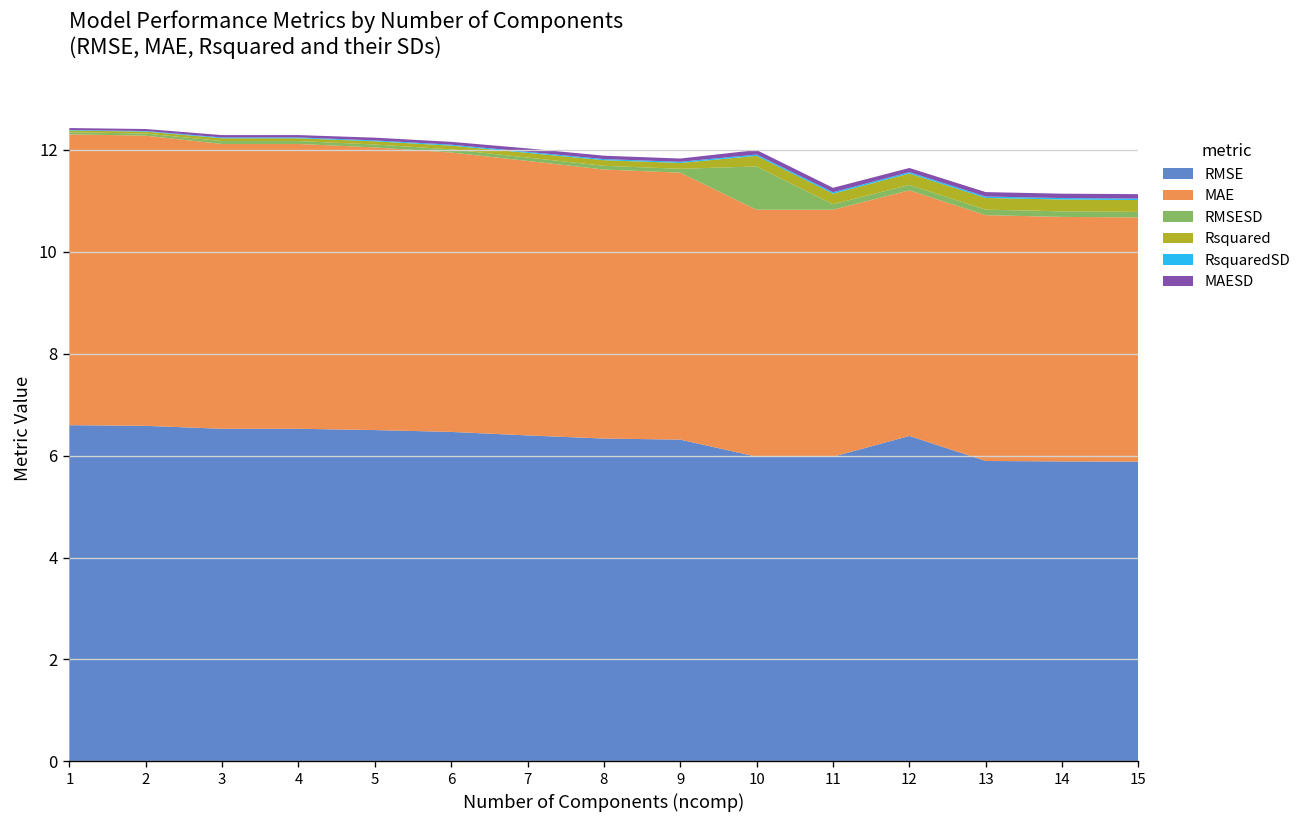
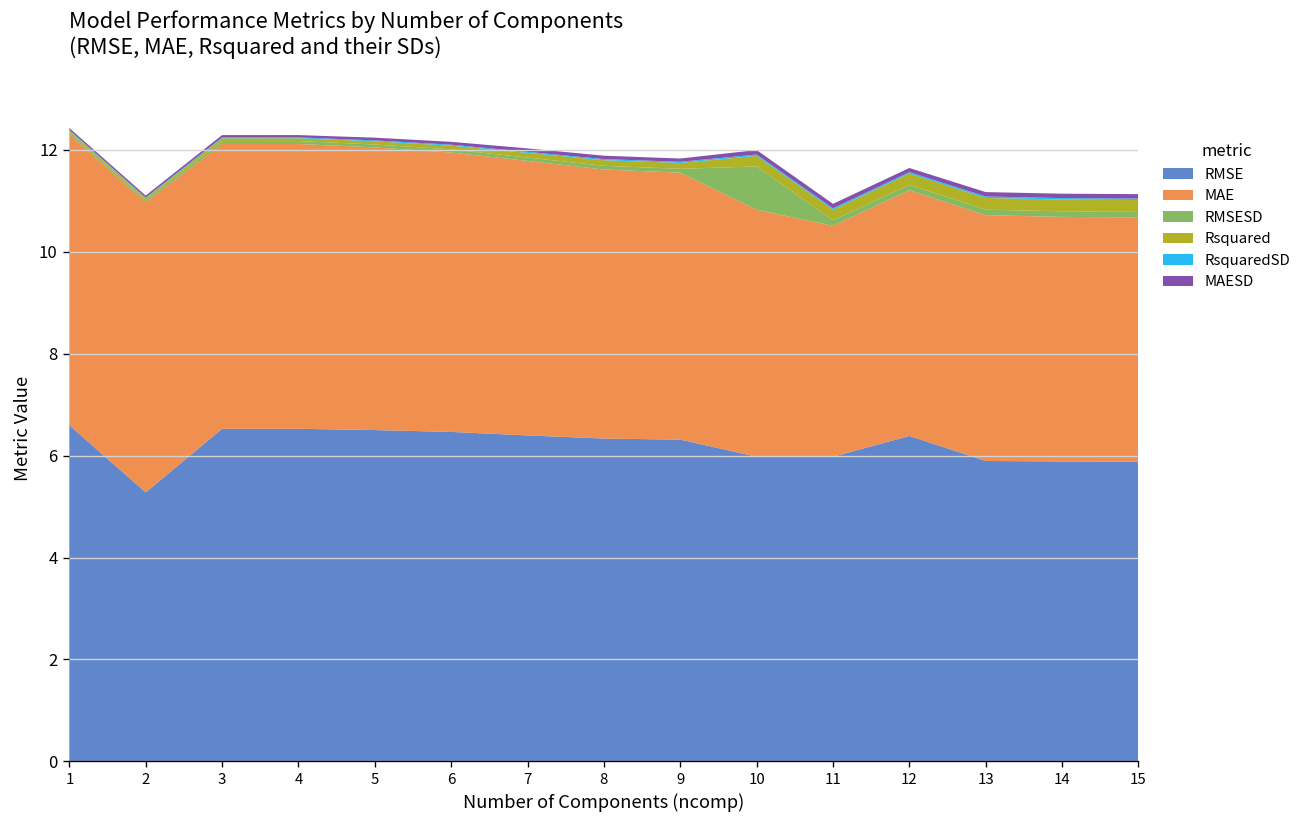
  {
    "RMSE": {
      "1": 6.6,
-     "2": 6.6,
+     "2": 5.3,
      "3": 6.5,
      "4": 6.5,
      "5": 6.5,
      "6": 6.5,
      "7": 6.4,
      "8": 6.3,
      "9": 6.3,
      "10": 6.0,
      "11": 6.0,
      "12": 6.4,
      "13": 5.9,
      "14": 5.9,
      "15": 5.9
    },
    "MAE": {
      "6": 5.5,
      "7": 5.4,
      "8": 5.3,
      "9": 5.2,
      "10": 4.8,
-     "11": 4.8,
+     "11": 4.5,
      "12": 4.8,
      "13": 4.8,
      "14": 4.8,
      "15": 4.8
    },
    "RMSESD": {
      "6": 0.1,
      "7": 0.1,
      "8": 0.1,
      "9": 0.1,
      "10": 0.8,
      "11": 0.1,
      "12": 0.1,
      "13": 0.1,
      "14": 0.1,
      "15": 0.1
    },
    "MAESD": {
      "7": 0.1,
      "8": 0.1,
      "9": 0.1,
      "10": 0.1,
      "11": 0.1,
      "12": 0.1,
      "13": 0.1,
      "14": 0.1,
      "15": 0.1
    }
  }
